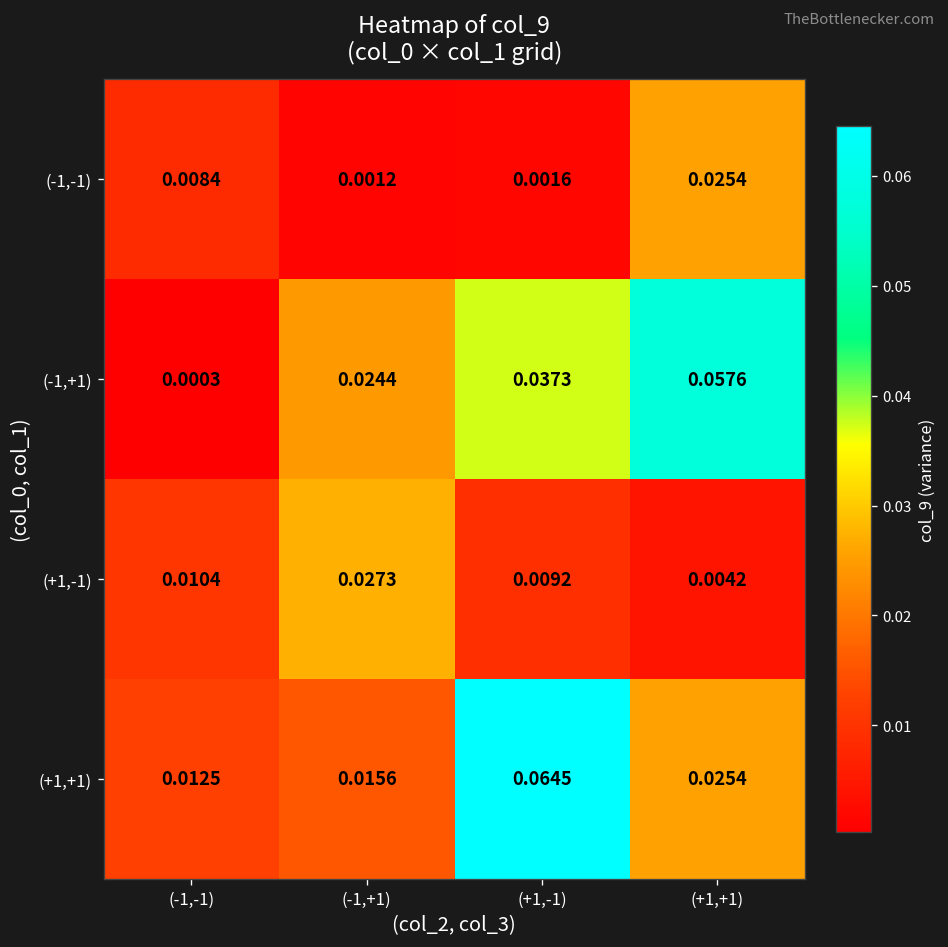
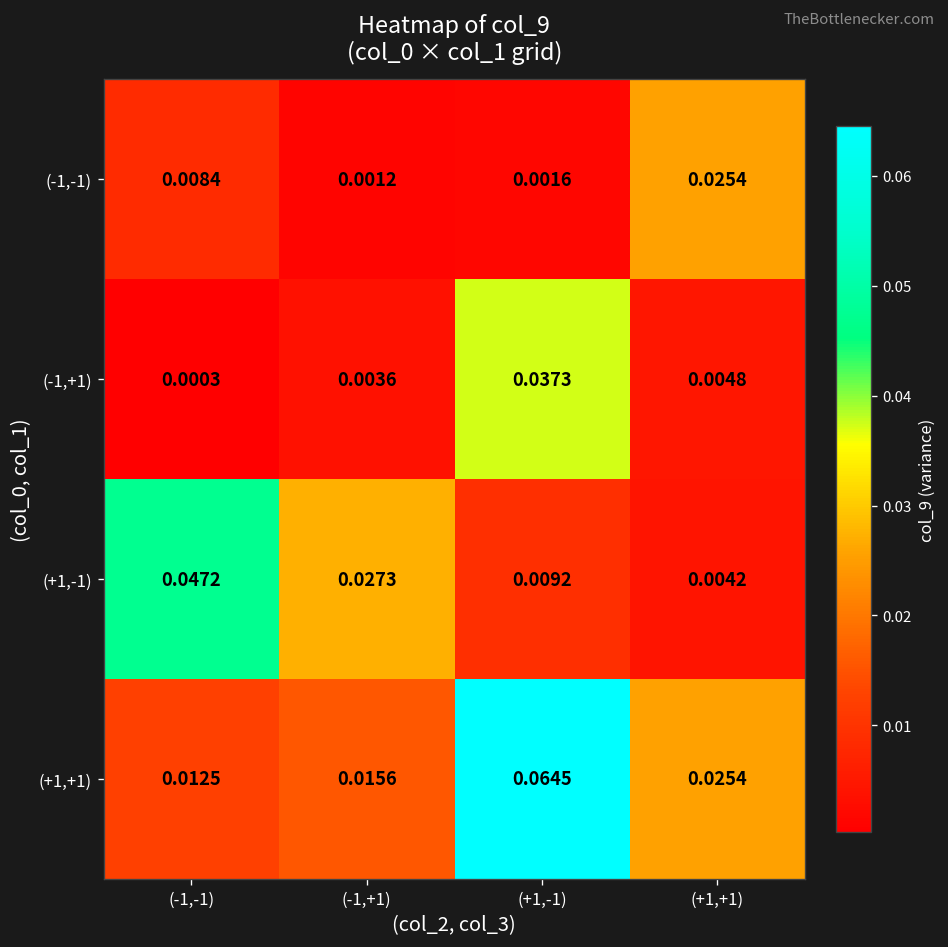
  {
    "(-1,-1)": {
      "(-1,-1)": 0.0084,
      "(-1,+1)": 0.0012,
      "(+1,-1)": 0.0016,
      "(+1,+1)": 0.0254
    },
    "(-1,+1)": {
      "(-1,-1)": 0.0003,
-     "(-1,+1)": 0.0244,
+     "(-1,+1)": 0.0036,
      "(+1,-1)": 0.0373,
-     "(+1,+1)": 0.0576
+     "(+1,+1)": 0.0048
    },
    "(+1,-1)": {
-     "(-1,-1)": 0.0104,
+     "(-1,-1)": 0.0472,
      "(-1,+1)": 0.0273,
      "(+1,-1)": 0.0092,
      "(+1,+1)": 0.0042
    },
    "(+1,+1)": {
      "(-1,-1)": 0.0125,
      "(-1,+1)": 0.0156,
      "(+1,-1)": 0.0645,
      "(+1,+1)": 0.0254
    }
  }
